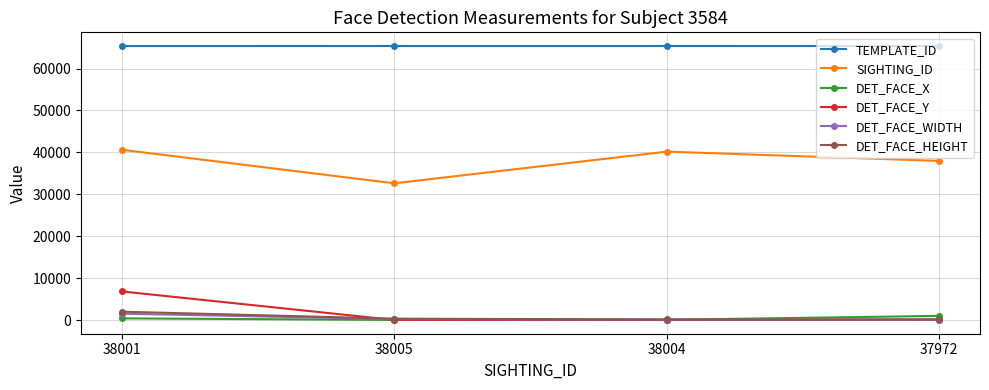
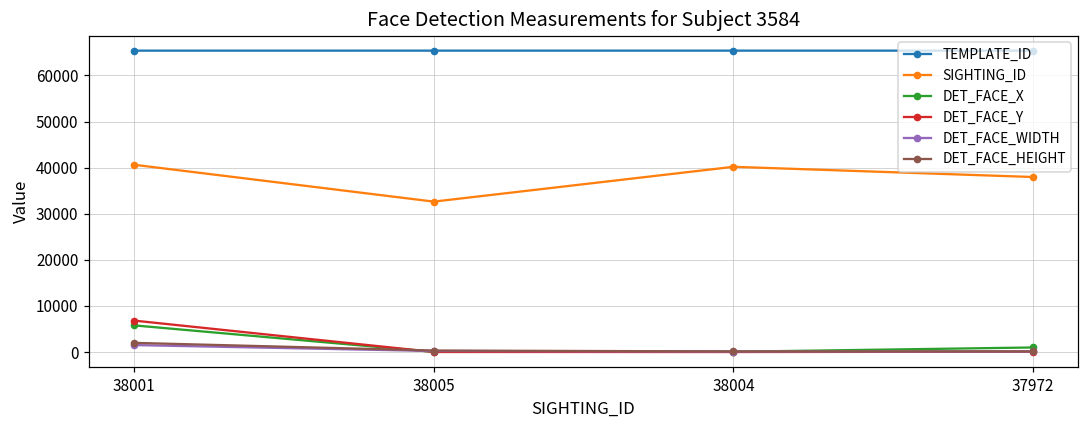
  {
    "TEMPLATE_ID": {
      "38001": 65000,
      "38005": 65000,
      "38004": 65000
    },
    "SIGHTING_ID": {
      "38001": 41000,
      "38005": 33000,
      "38004": 40000,
      "37972": 38000
    },
    "DET_FACE_X": {
-     "38001": 0,
+     "38001": 6000,
      "37972": 1000
    },
    "DET_FACE_Y": {
      "38001": 7000
    }
  }
